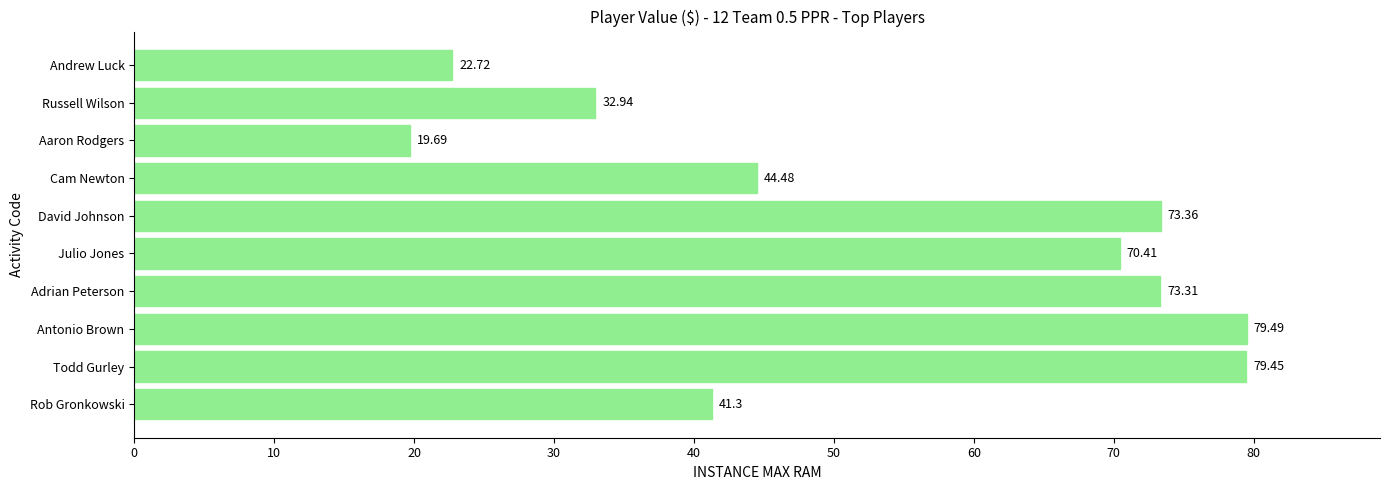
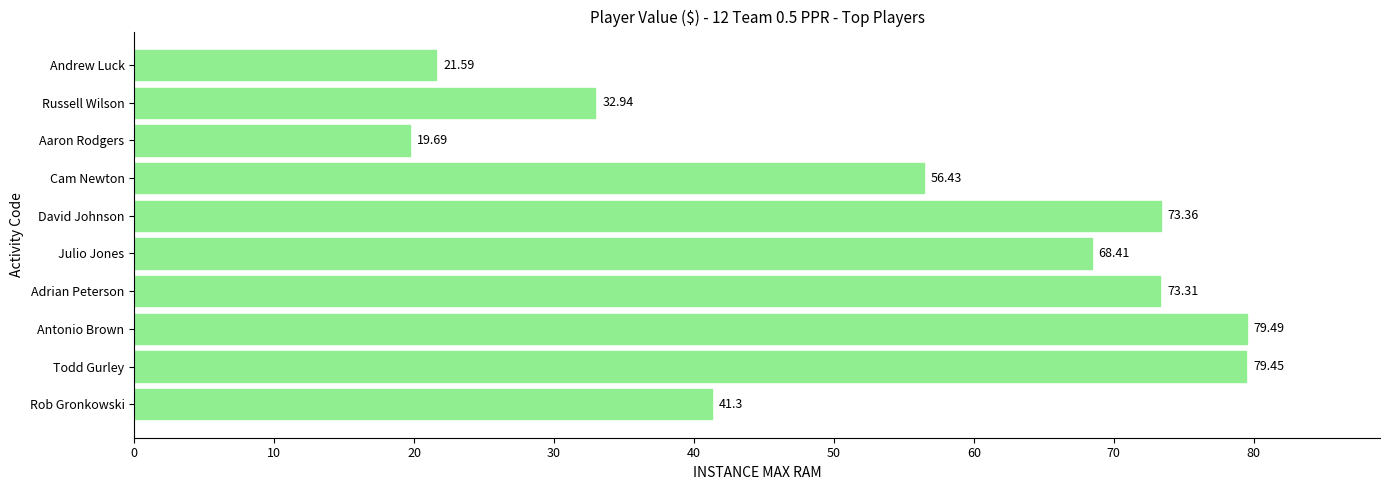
  {
-   "Andrew Luck": 22.72,
+   "Andrew Luck": 21.59,
    "Russell Wilson": 32.94,
    "Aaron Rodgers": 19.69,
-   "Cam Newton": 44.48,
+   "Cam Newton": 56.43,
    "David Johnson": 73.36,
-   "Julio Jones": 70.41,
+   "Julio Jones": 68.41,
    "Adrian Peterson": 73.31,
    "Antonio Brown": 79.49,
    "Todd Gurley": 79.45,
    "Rob Gronkowski": 41.3
  }
